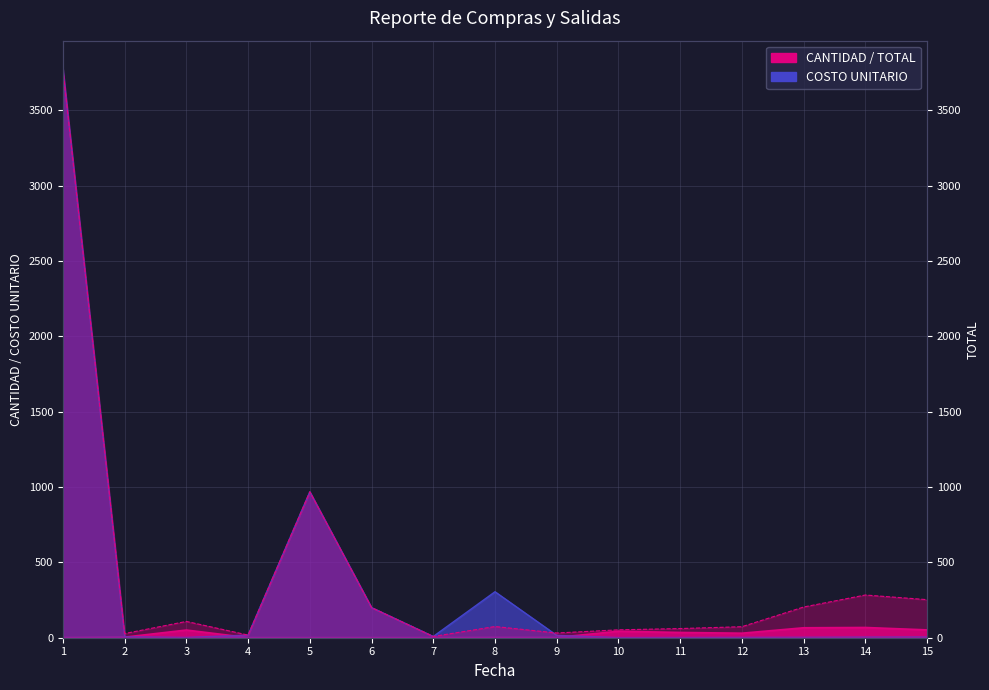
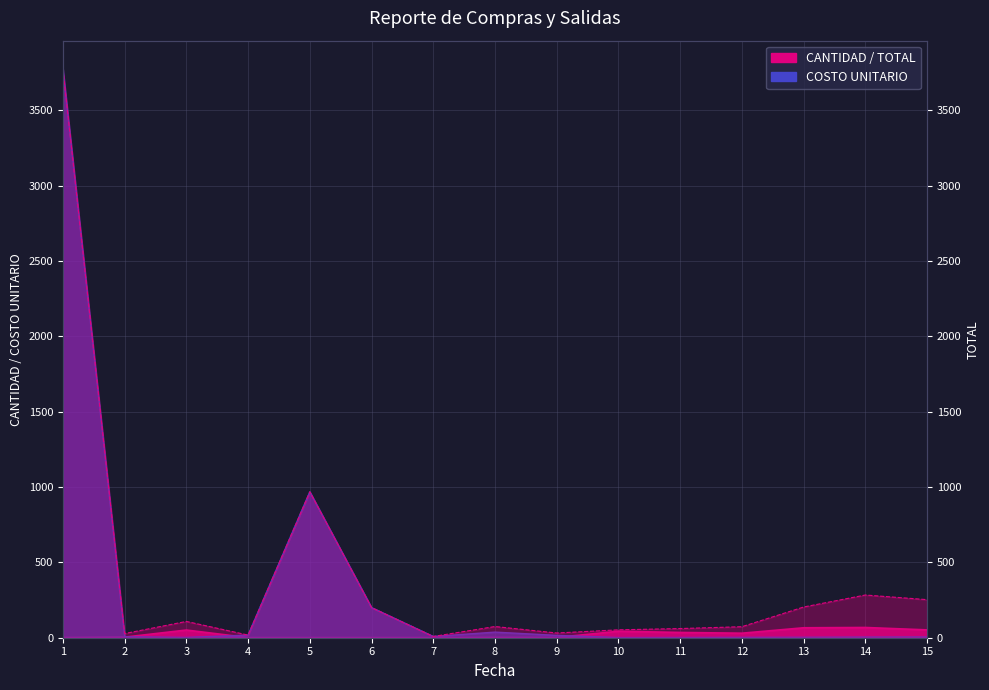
  {
    "COSTO UNITARIO": {
      "1": 3770,
      "3": 0,
      "5": 970,
      "6": 200,
-     "8": 310,
+     "8": 40,
      "10": 0,
      "11": 0,
      "12": 0,
      "13": 0,
      "14": 0,
      "15": 0
    }
  }
